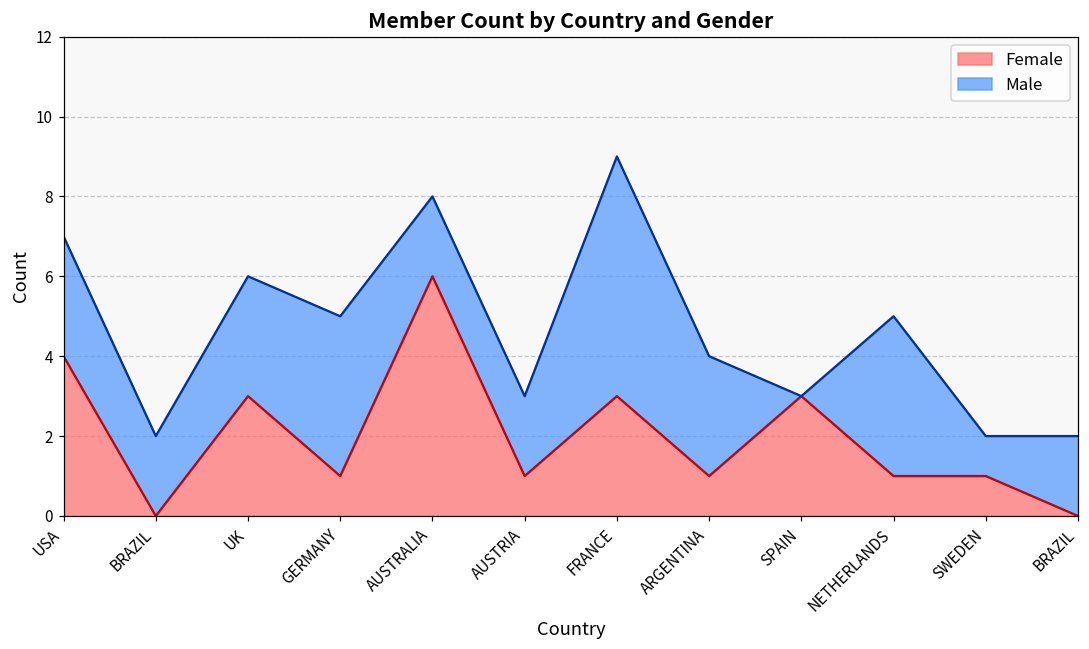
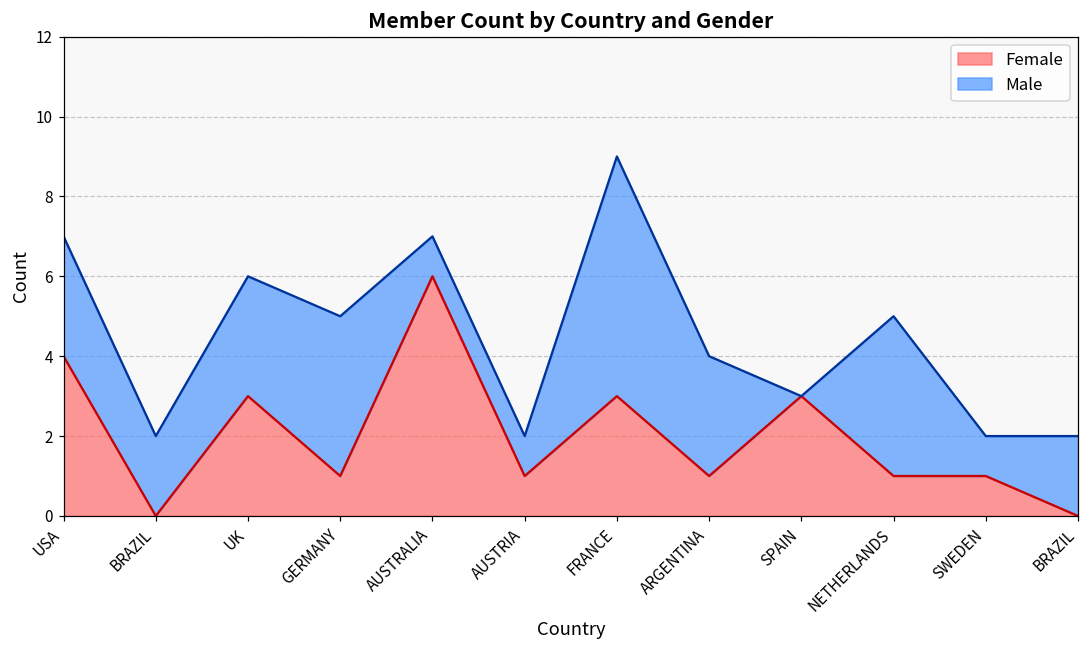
  {
    "Female": {
      "USA": 4,
      "UK": 3,
      "GERMANY": 1,
      "AUSTRALIA": 6,
      "AUSTRIA": 1,
      "FRANCE": 3,
      "ARGENTINA": 1,
      "NETHERLANDS": 1,
      "SWEDEN": 1
    },
    "Male": {
      "USA": 3,
      "UK": 3,
      "GERMANY": 4,
-     "AUSTRALIA": 2,
-     "AUSTRIA": 2,
+     "AUSTRALIA": 1,
+     "AUSTRIA": 1,
      "FRANCE": 6,
      "ARGENTINA": 3,
      "NETHERLANDS": 4,
      "SWEDEN": 1
    }
  }
